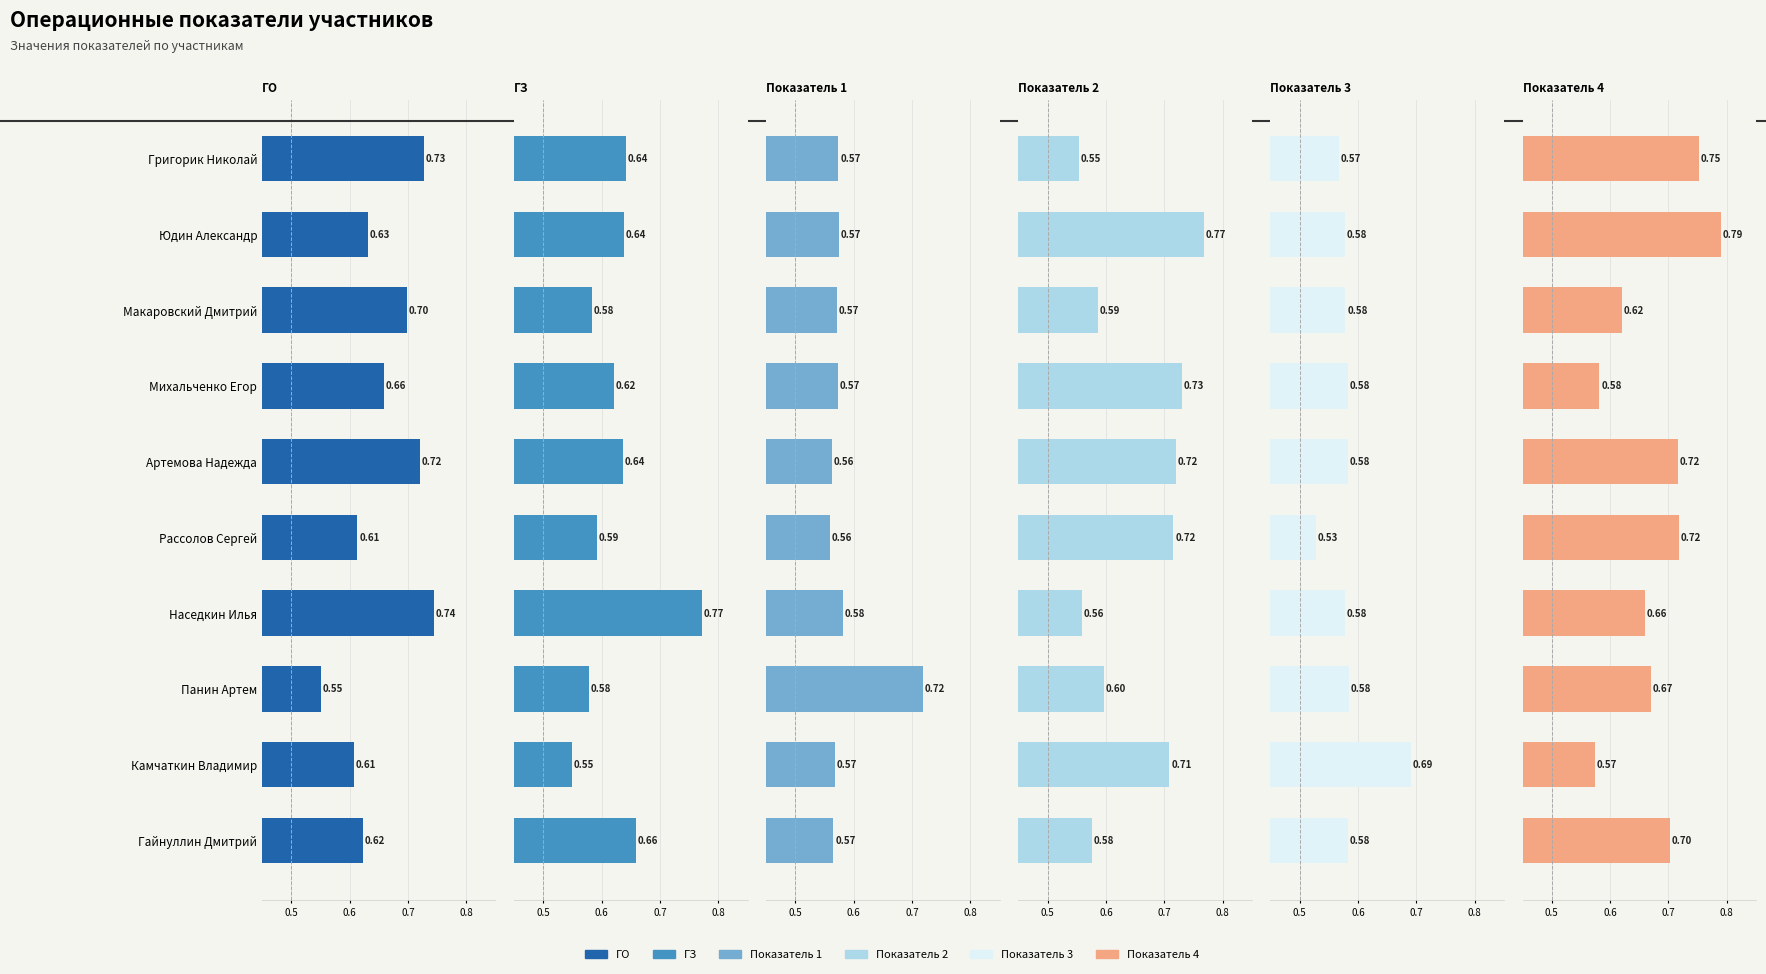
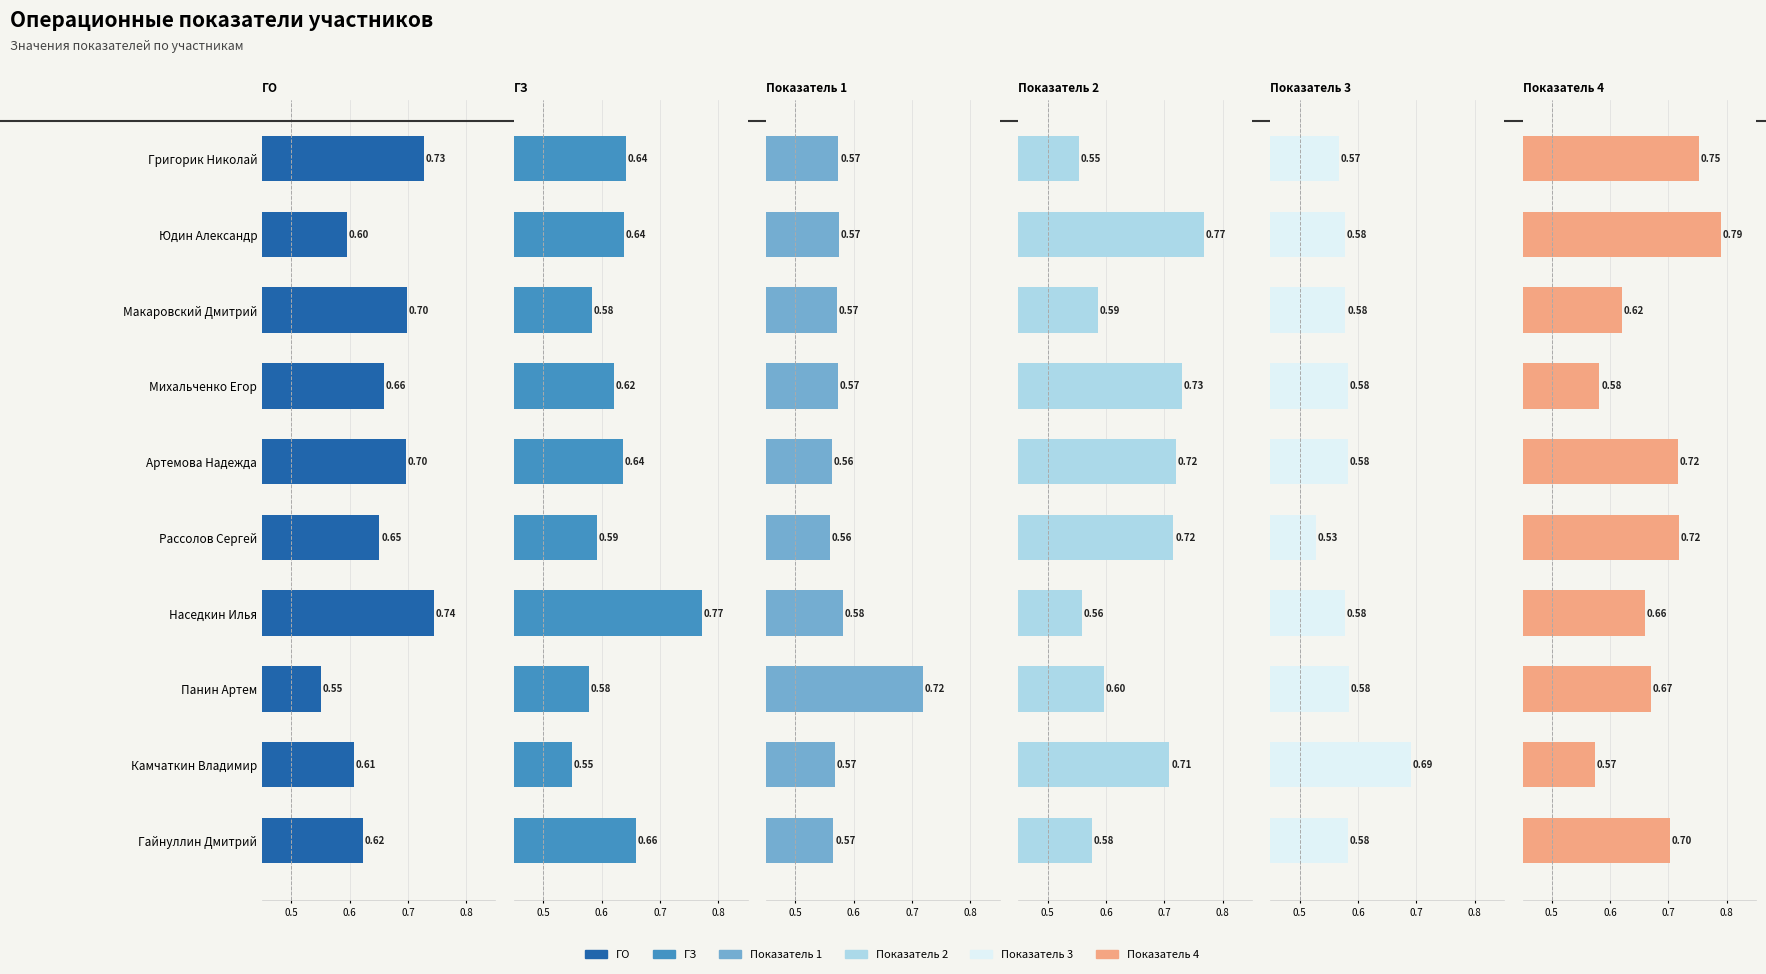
  {
    "ГО": {
      "Григорик Николай": 0.73,
-     "Юдин Александр": 0.63,
+     "Юдин Александр": 0.60,
      "Макаровский Дмитрий": 0.70,
      "Михальченко Егор": 0.66,
-     "Артемова Надежда": 0.72,
-     "Рассолов Сергей": 0.61,
+     "Артемова Надежда": 0.70,
+     "Рассолов Сергей": 0.65,
      "Наседкин Илья": 0.74,
      "Панин Артем": 0.55,
      "Камчаткин Владимир": 0.61,
      "Гайнуллин Дмитрий": 0.62
    }
  }
